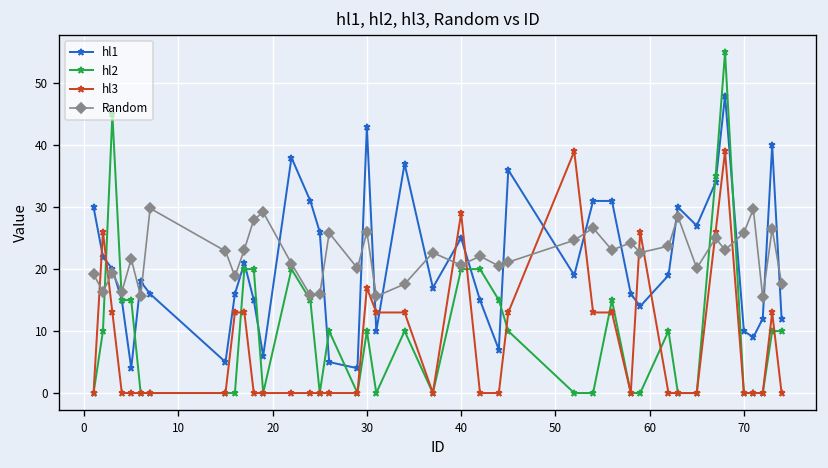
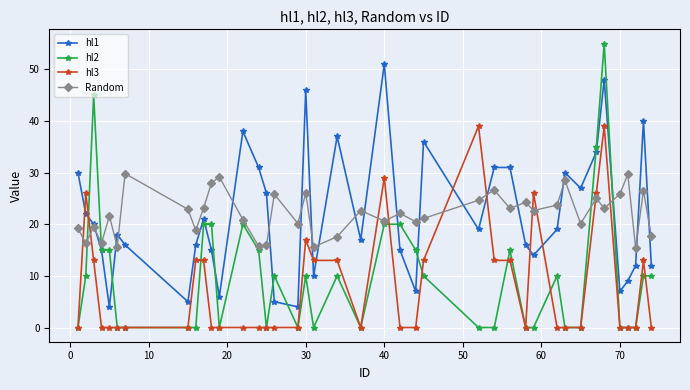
  {
    "hl1": {
-     "30": 43,
-     "40": 25,
-     "70": 10
+     "30": 46,
+     "40": 51,
+     "70": 7
    },
    "hl2": {
      "30": 10,
      "40": 20
    },
    "hl3": {
      "30": 17,
      "40": 29
    },
    "Random": {
      "30": 26,
      "40": 21,
      "70": 26
    }
  }
